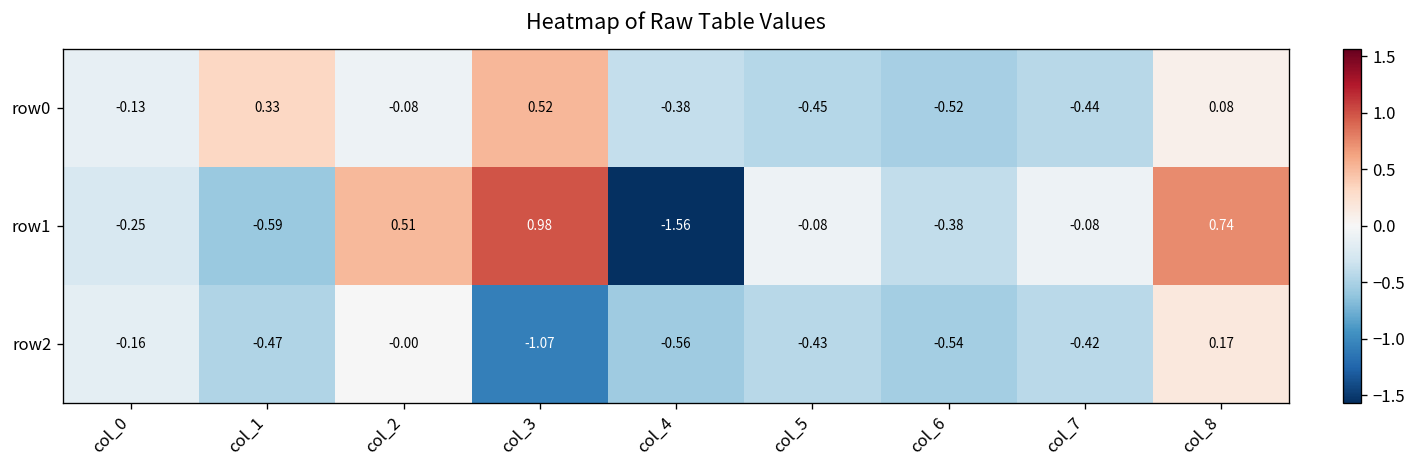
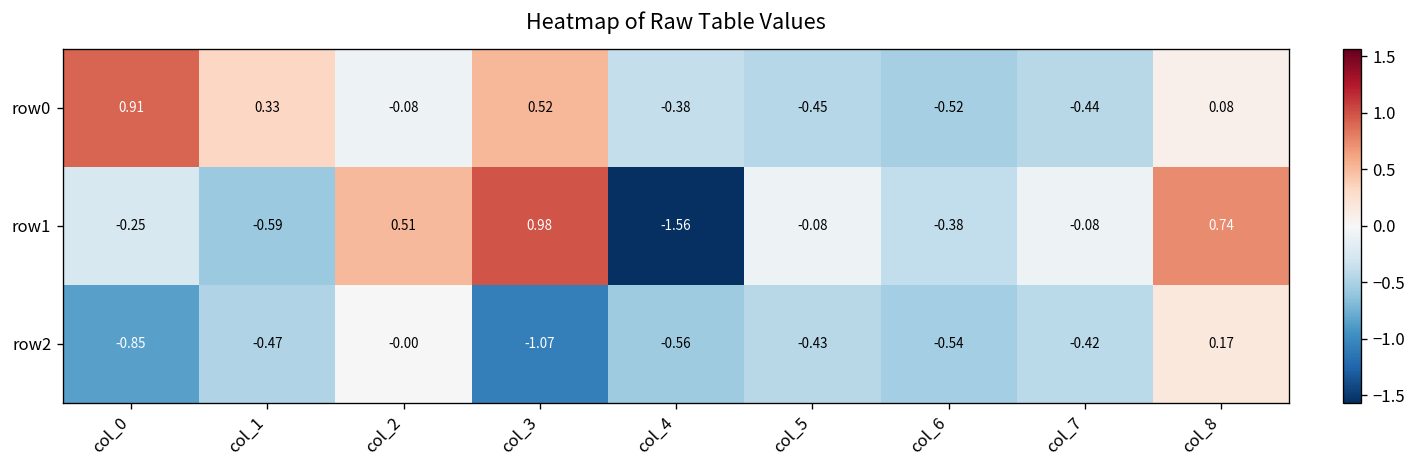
  {
    "row0": {
-     "col_0": -0.13,
+     "col_0": 0.91,
      "col_1": 0.33,
      "col_2": -0.08,
      "col_3": 0.52,
      "col_4": -0.38,
      "col_5": -0.45,
      "col_6": -0.52,
      "col_7": -0.44,
      "col_8": 0.08
    },
    "row1": {
      "col_0": -0.25,
      "col_1": -0.59,
      "col_2": 0.51,
      "col_3": 0.98,
      "col_4": -1.56,
      "col_5": -0.08,
      "col_6": -0.38,
      "col_7": -0.08,
      "col_8": 0.74
    },
    "row2": {
-     "col_0": -0.16,
+     "col_0": -0.85,
      "col_1": -0.47,
      "col_2": -0.00,
      "col_3": -1.07,
      "col_4": -0.56,
      "col_5": -0.43,
      "col_6": -0.54,
      "col_7": -0.42,
      "col_8": 0.17
    }
  }
